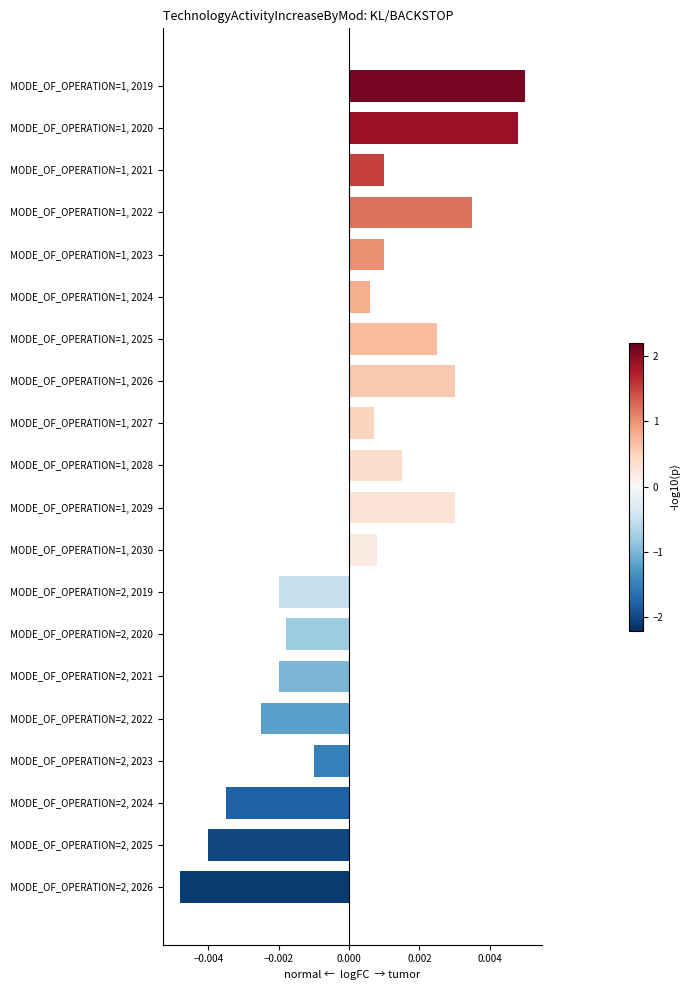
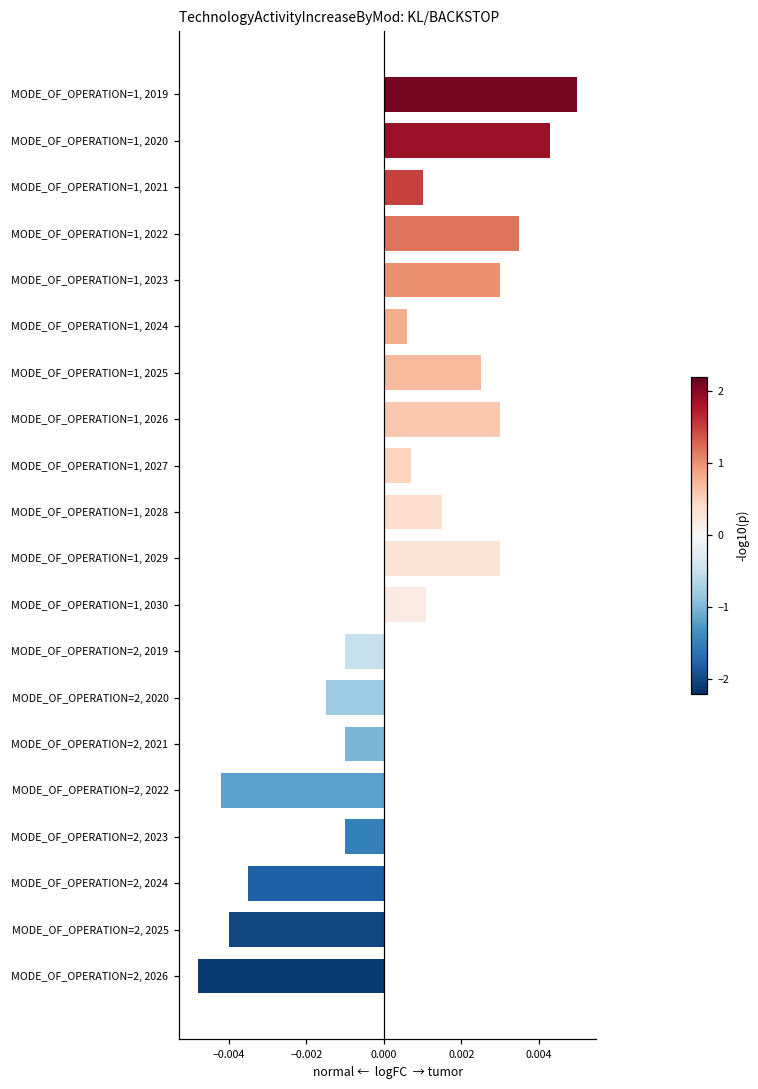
  {
    "MODE_OF_OPERATION=1, 2019": 0.0050,
-   "MODE_OF_OPERATION=1, 2020": 0.0048,
+   "MODE_OF_OPERATION=1, 2020": 0.0043,
    "MODE_OF_OPERATION=1, 2021": 0.0010,
    "MODE_OF_OPERATION=1, 2022": 0.0035,
-   "MODE_OF_OPERATION=1, 2023": 0.001,
+   "MODE_OF_OPERATION=1, 2023": 0.003,
    "MODE_OF_OPERATION=1, 2024": 0.0006,
    "MODE_OF_OPERATION=1, 2025": 0.0025,
    "MODE_OF_OPERATION=1, 2026": 0.0030,
    "MODE_OF_OPERATION=1, 2027": 0.0007,
    "MODE_OF_OPERATION=1, 2028": 0.0015,
    "MODE_OF_OPERATION=1, 2029": 0.0030,
-   "MODE_OF_OPERATION=1, 2030": 0.0008,
-   "MODE_OF_OPERATION=2, 2019": -0.002,
-   "MODE_OF_OPERATION=2, 2020": -0.0018,
-   "MODE_OF_OPERATION=2, 2021": -0.002,
-   "MODE_OF_OPERATION=2, 2022": -0.0025,
+   "MODE_OF_OPERATION=1, 2030": 0.0011,
+   "MODE_OF_OPERATION=2, 2019": -0.001,
+   "MODE_OF_OPERATION=2, 2020": -0.0015,
+   "MODE_OF_OPERATION=2, 2021": -0.001,
+   "MODE_OF_OPERATION=2, 2022": -0.0042,
    "MODE_OF_OPERATION=2, 2023": -0.0010,
    "MODE_OF_OPERATION=2, 2024": -0.0035,
    "MODE_OF_OPERATION=2, 2025": -0.0040,
    "MODE_OF_OPERATION=2, 2026": -0.0048
  }
